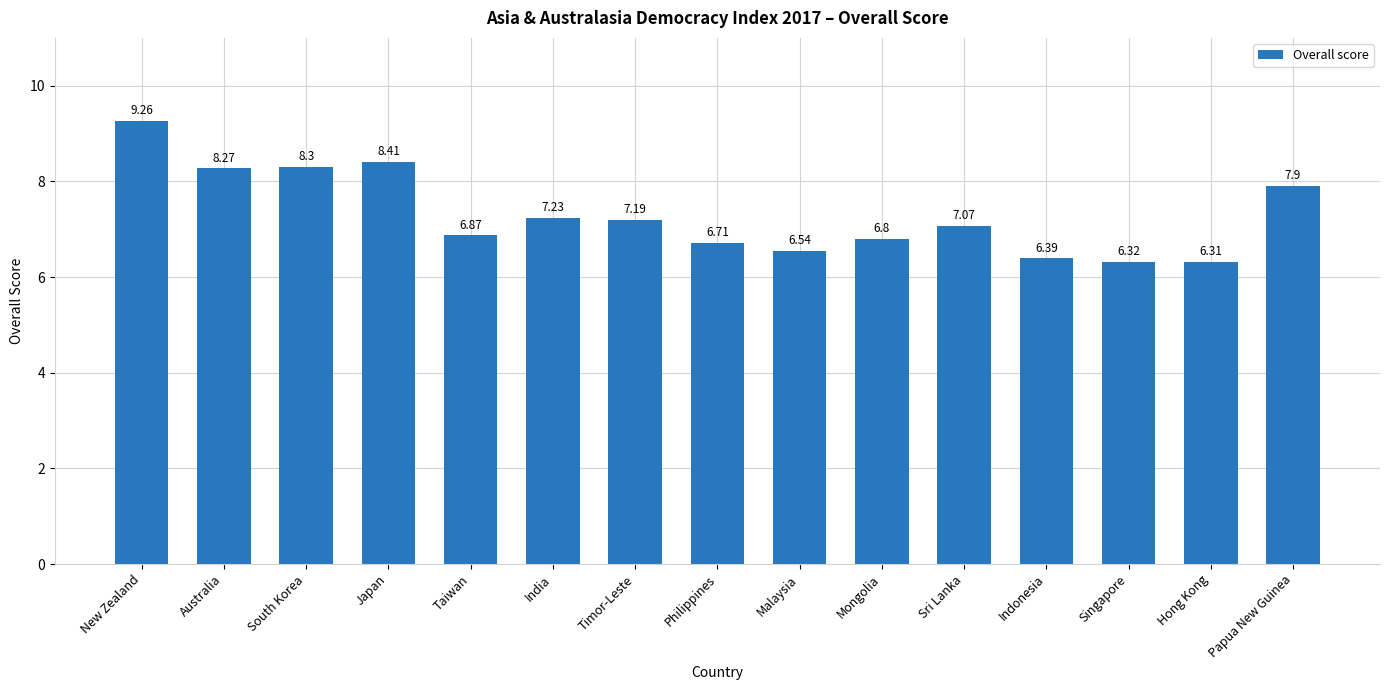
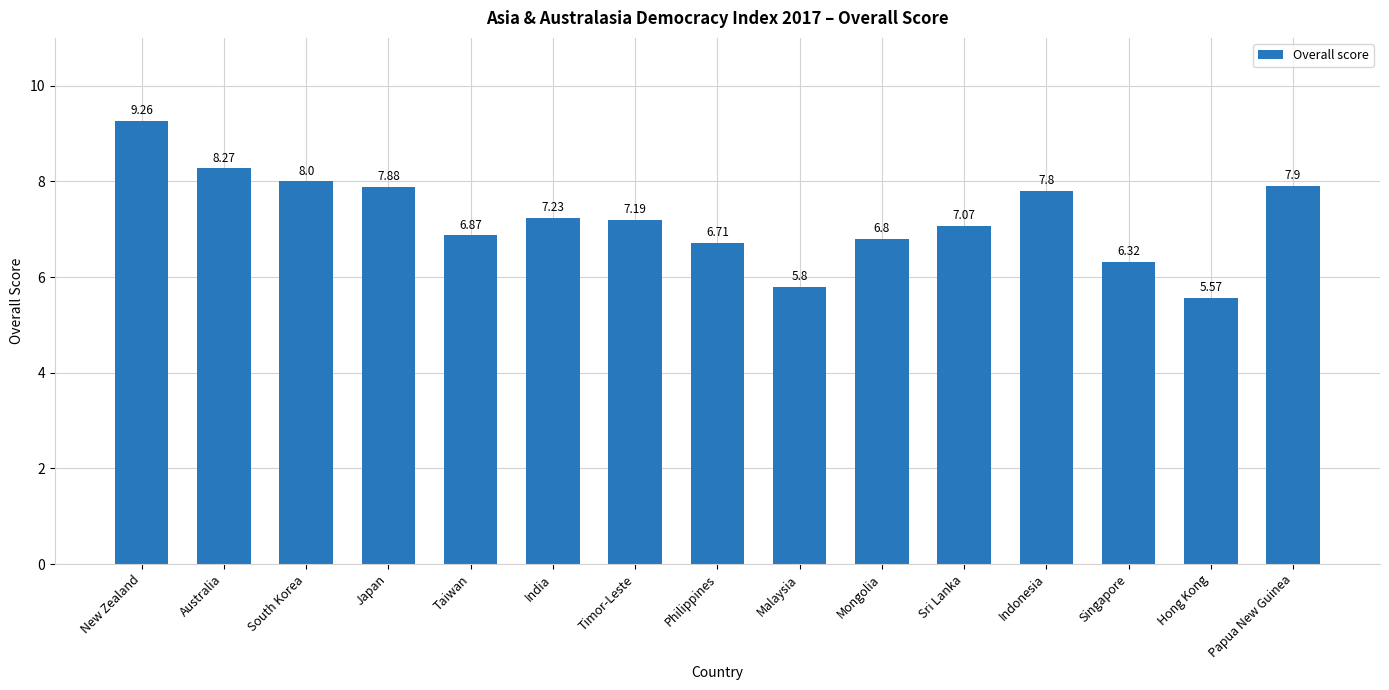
  {
    "New Zealand": 9.26,
    "Australia": 8.27,
-   "South Korea": 8.3,
-   "Japan": 8.41,
+   "South Korea": 8.0,
+   "Japan": 7.88,
    "Taiwan": 6.87,
    "India": 7.23,
    "Timor-Leste": 7.19,
    "Philippines": 6.71,
-   "Malaysia": 6.54,
+   "Malaysia": 5.8,
    "Mongolia": 6.8,
    "Sri Lanka": 7.07,
-   "Indonesia": 6.39,
+   "Indonesia": 7.8,
    "Singapore": 6.32,
-   "Hong Kong": 6.31,
+   "Hong Kong": 5.57,
    "Papua New Guinea": 7.9
  }
